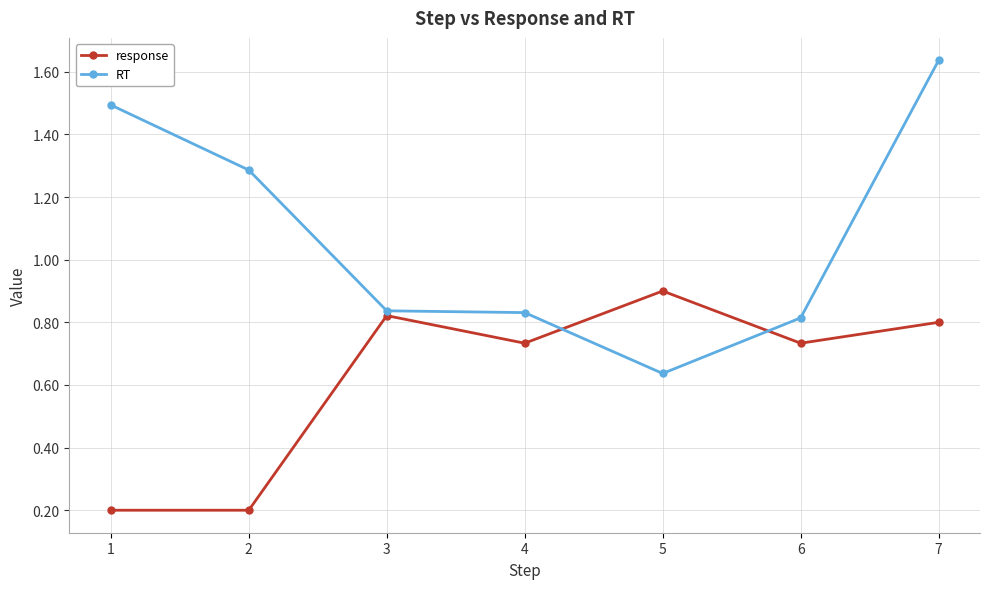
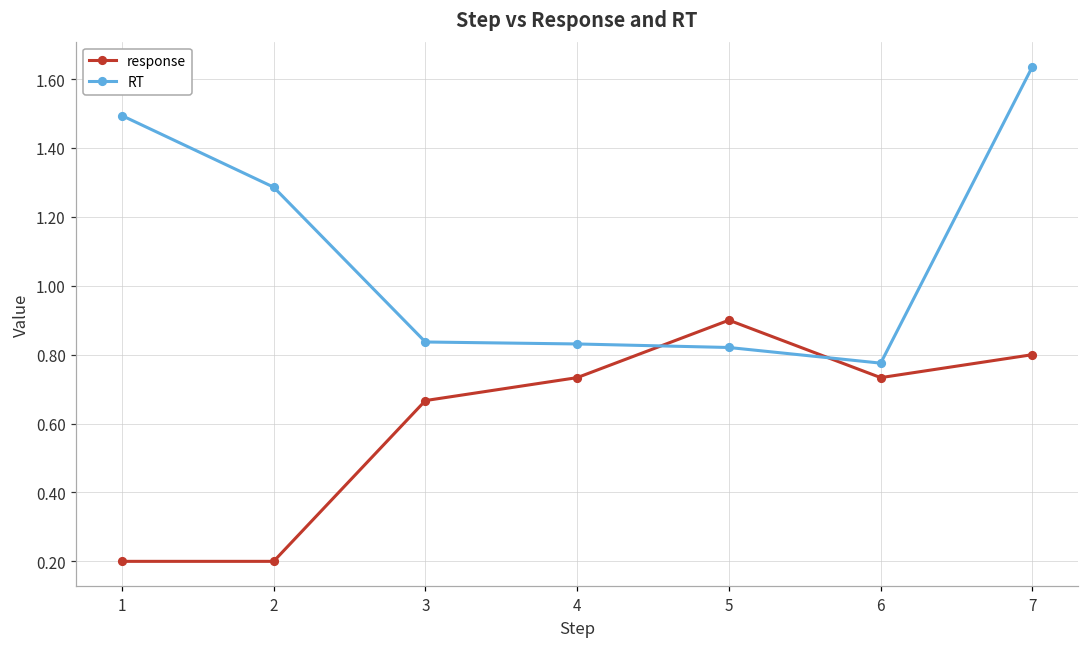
  {
    "response": {
      "1": 0.20,
      "2": 0.20,
-     "3": 0.82,
+     "3": 0.67,
      "4": 0.73,
      "5": 0.90,
      "6": 0.73,
      "7": 0.80
    },
    "RT": {
      "1": 1.49,
      "2": 1.29,
      "3": 0.84,
      "4": 0.83,
-     "5": 0.64,
-     "6": 0.81,
+     "5": 0.82,
+     "6": 0.78,
      "7": 1.64
    }
  }
